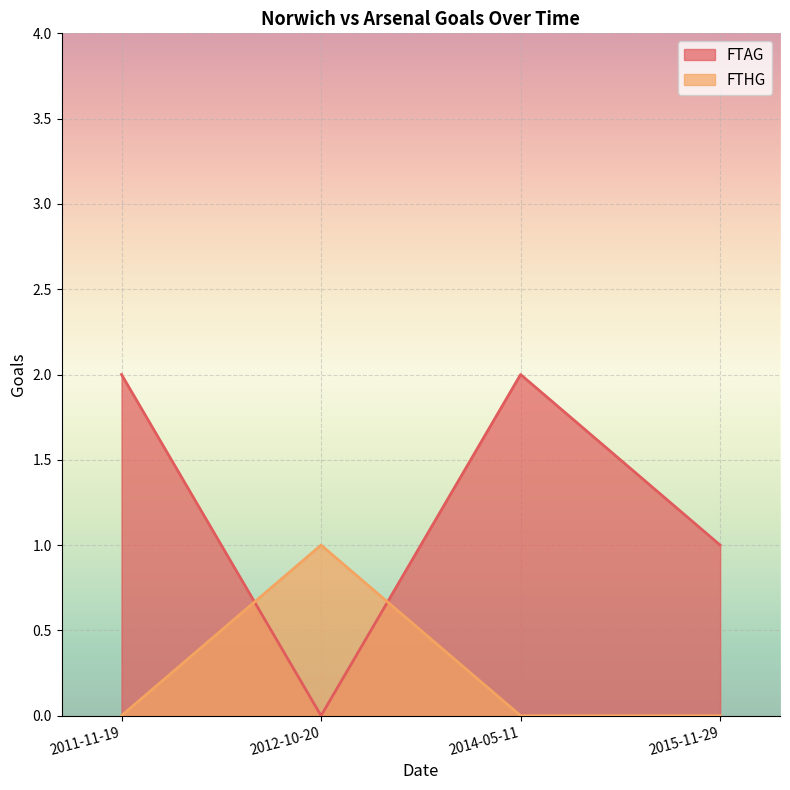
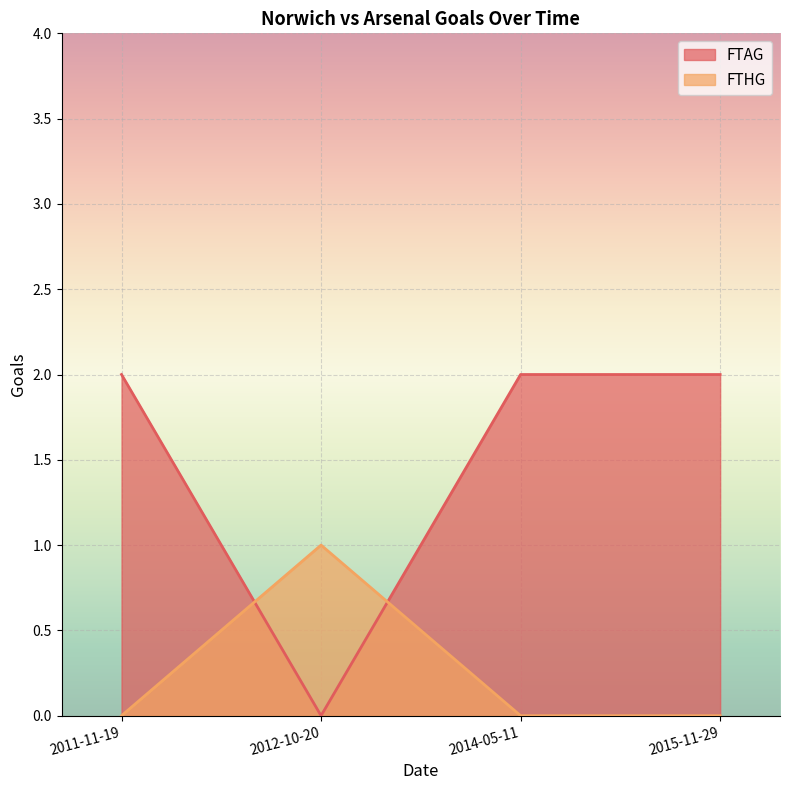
  {
    "FTAG": {
      "2011-11-19": 2,
      "2012-10-20": 0,
      "2014-05-11": 2,
-     "2015-11-29": 1
+     "2015-11-29": 2
    },
    "FTHG": {
      "2011-11-19": 0,
      "2012-10-20": 1,
      "2014-05-11": 0,
      "2015-11-29": 0
    }
  }
